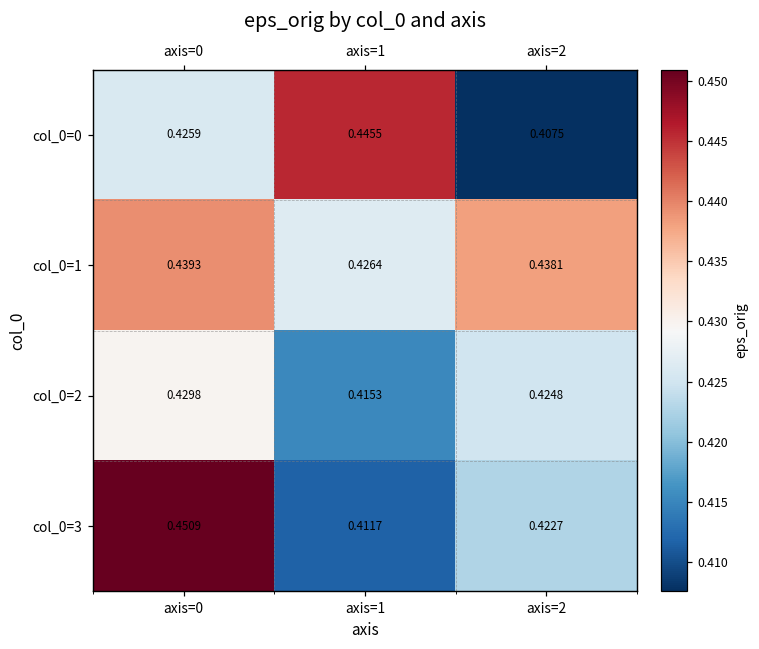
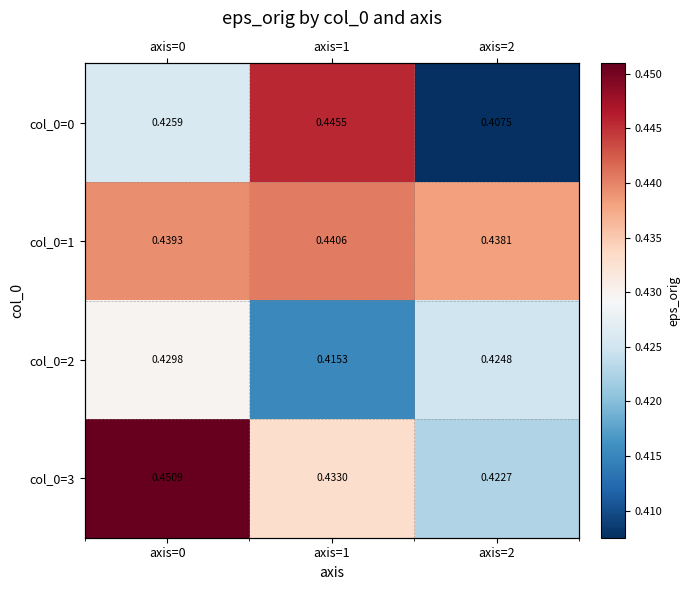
  {
    "col_0=0": {
      "axis=0": 0.4259,
      "axis=1": 0.4455,
      "axis=2": 0.4075
    },
    "col_0=1": {
      "axis=0": 0.4393,
-     "axis=1": 0.4264,
+     "axis=1": 0.4406,
      "axis=2": 0.4381
    },
    "col_0=2": {
      "axis=0": 0.4298,
      "axis=1": 0.4153,
      "axis=2": 0.4248
    },
    "col_0=3": {
      "axis=0": 0.4509,
-     "axis=1": 0.4117,
+     "axis=1": 0.4330,
      "axis=2": 0.4227
    }
  }
